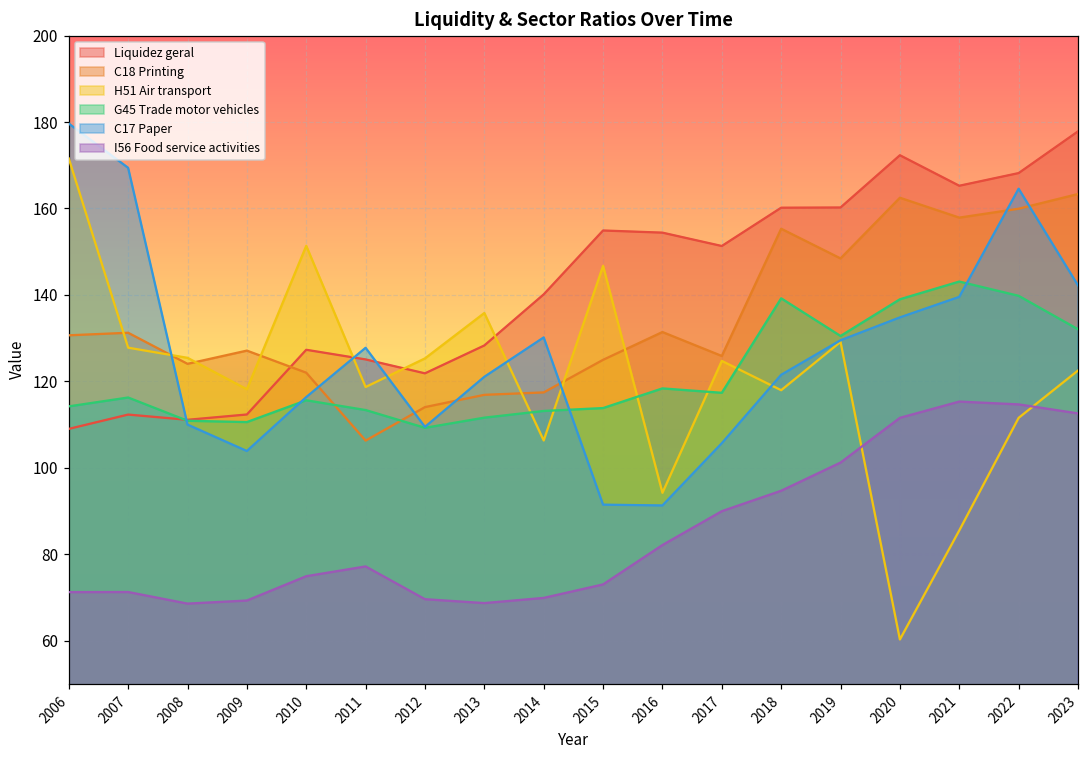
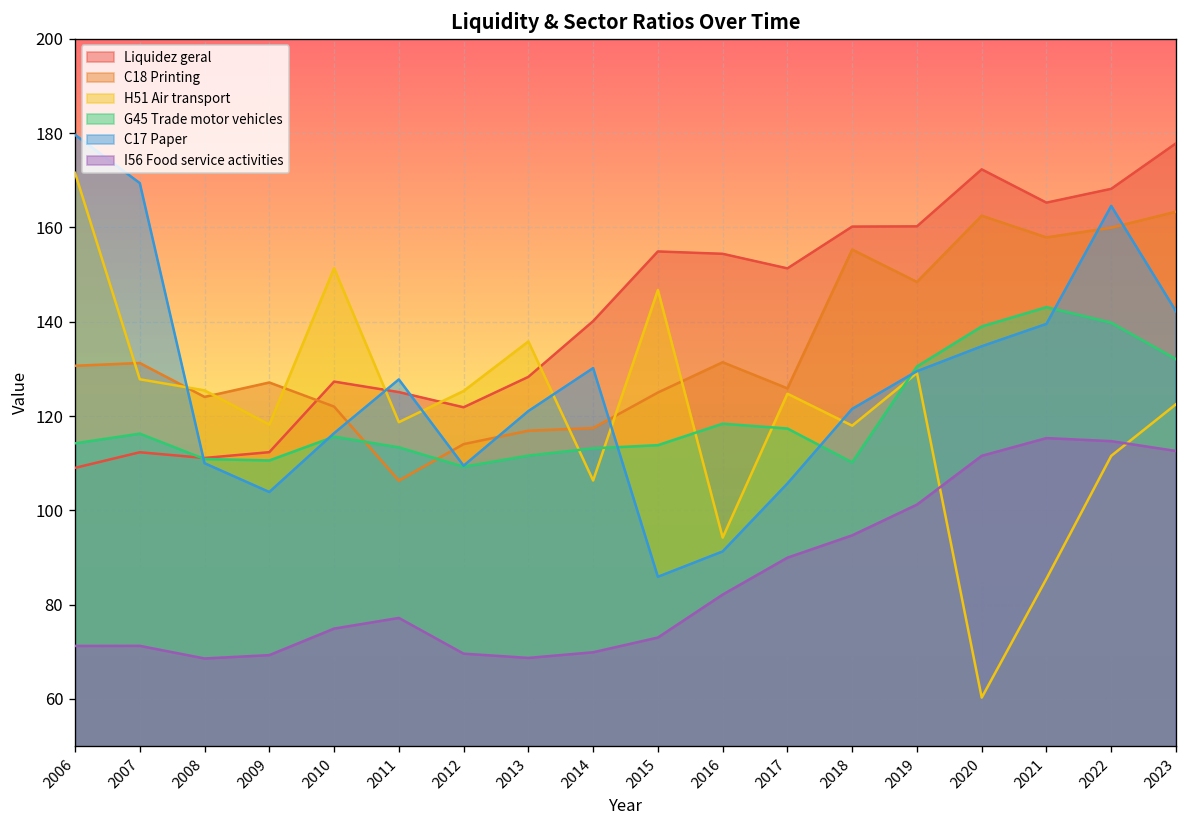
  {
    "G45 Trade motor vehicles": {
      "2006": 114,
      "2007": 116,
      "2009": 111,
      "2010": 116,
      "2011": 113,
      "2013": 112,
      "2014": 113,
      "2015": 114,
      "2016": 118,
      "2017": 117,
-     "2018": 139,
+     "2018": 110,
      "2019": 131,
      "2020": 139,
      "2021": 143,
      "2022": 140,
      "2023": 132
    },
    "C17 Paper": {
      "2006": 180,
      "2007": 169,
      "2008": 110,
      "2009": 104,
      "2010": 116,
      "2011": 128,
      "2013": 121,
      "2014": 130,
-     "2015": 91,
+     "2015": 86,
      "2016": 91,
      "2017": 106,
      "2018": 122,
      "2020": 135,
      "2021": 140,
      "2022": 165,
      "2023": 142
    },
    "I56 Food service activities": {
      "2006": 71,
      "2007": 71,
      "2008": 69,
      "2009": 69,
      "2010": 75,
      "2011": 77,
      "2012": 70,
      "2013": 69,
      "2014": 70,
      "2015": 73,
      "2016": 82,
      "2017": 90,
      "2018": 95,
      "2019": 101,
      "2020": 112,
      "2021": 115,
      "2022": 115,
      "2023": 113
    }
  }
